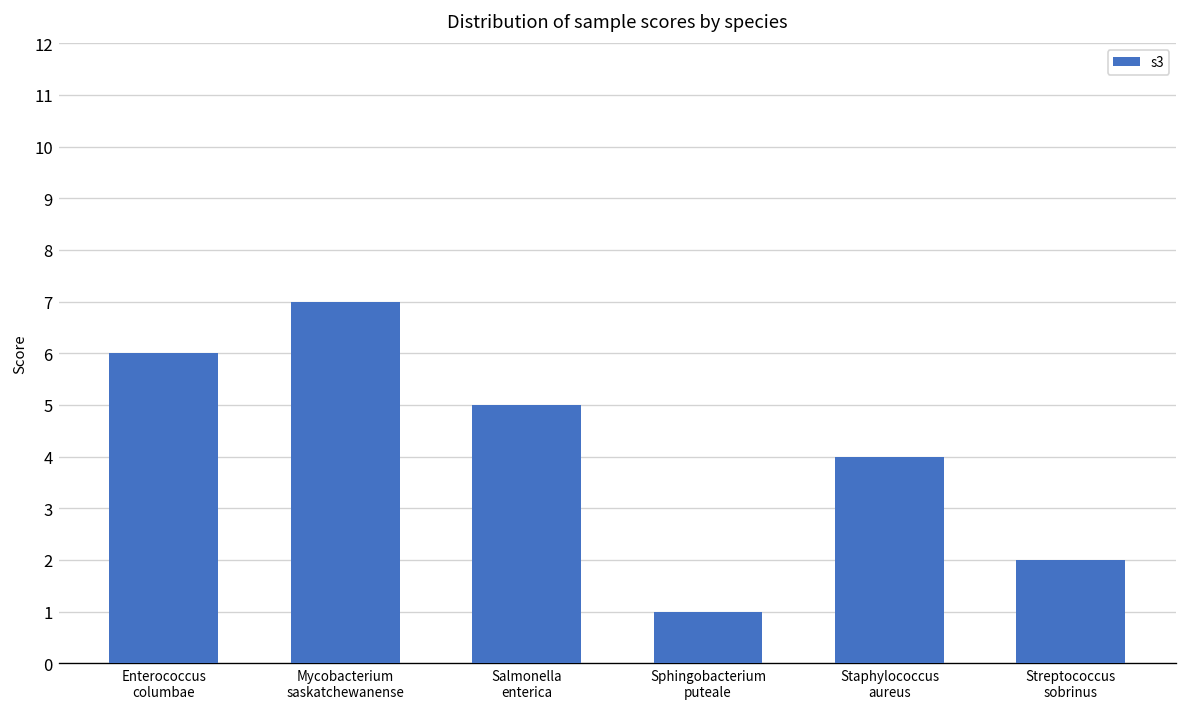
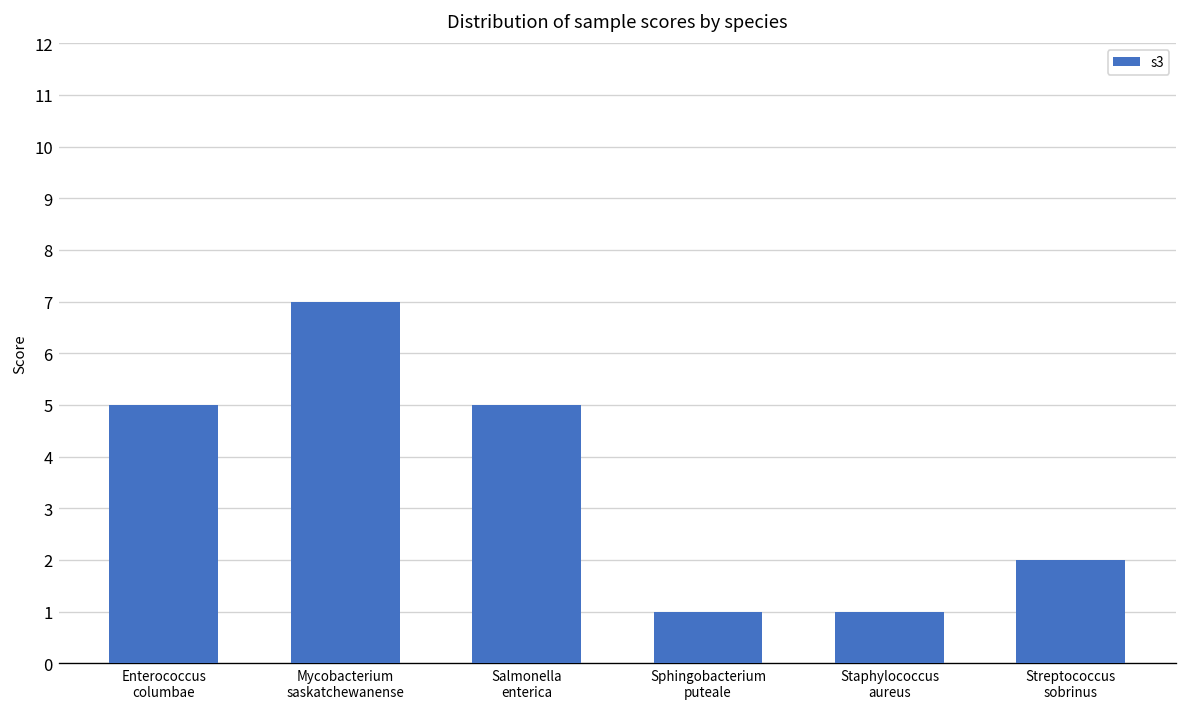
  {
-   "Enterococcus columbae": 6,
+   "Enterococcus columbae": 5,
    "Mycobacterium saskatchewanense": 7,
    "Salmonella enterica": 5,
    "Sphingobacterium puteale": 1,
-   "Staphylococcus aureus": 4,
+   "Staphylococcus aureus": 1,
    "Streptococcus sobrinus": 2
  }
